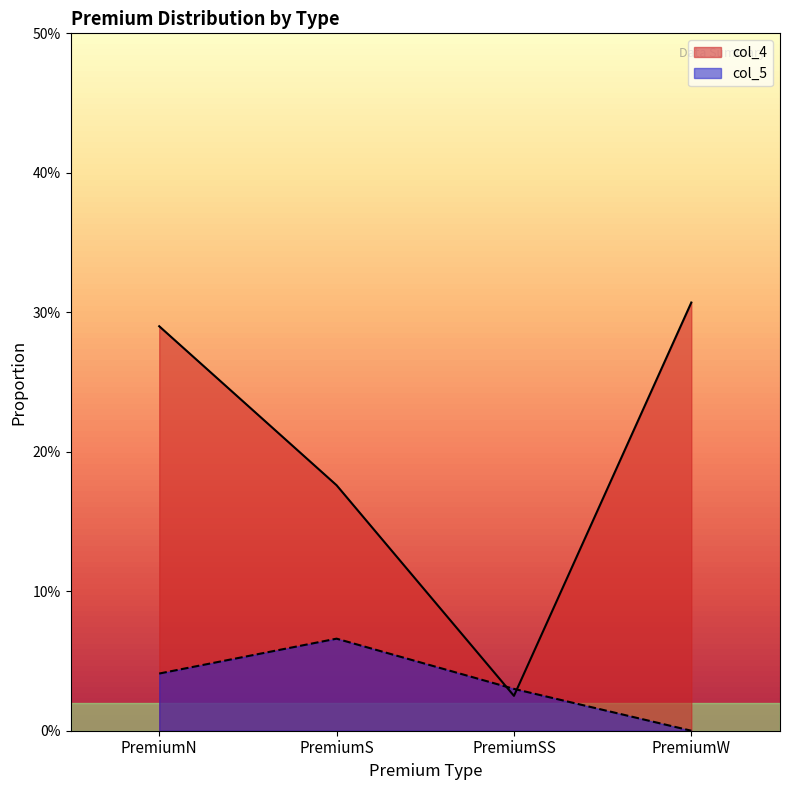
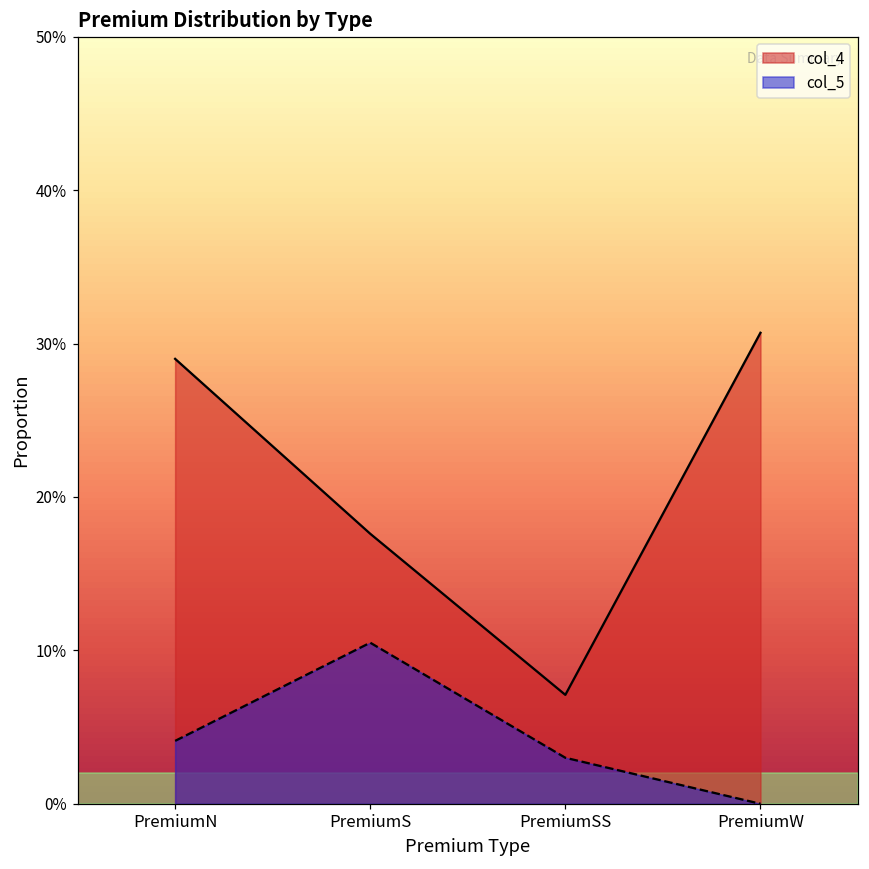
  {
    "col_4": {
      "PremiumN": "29.0%",
      "PremiumS": "17.6%",
-     "PremiumSS": "2.5%",
+     "PremiumSS": "7.1%",
      "PremiumW": "30.7%"
    },
    "col_5": {
      "PremiumN": "4.1%",
-     "PremiumS": "6.6%",
+     "PremiumS": "10.5%",
      "PremiumSS": "3.0%"
    }
  }
